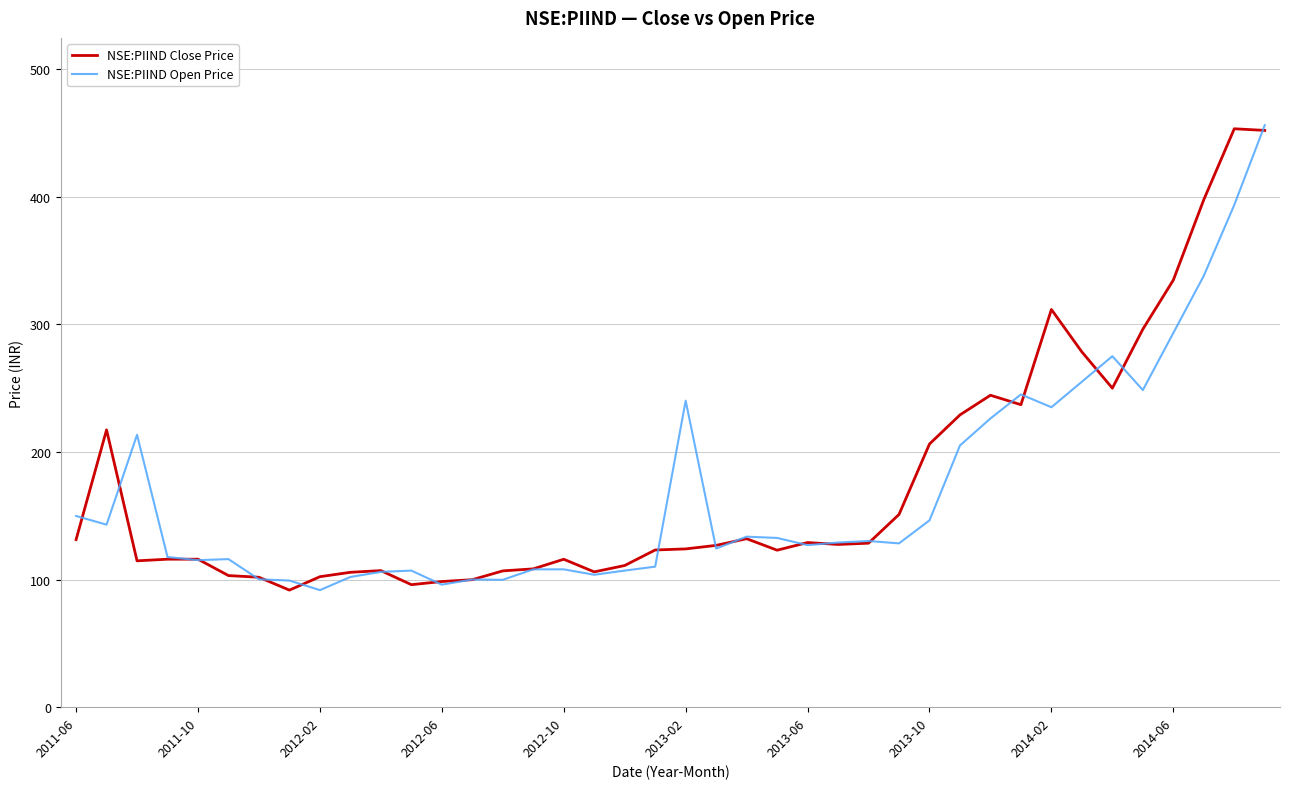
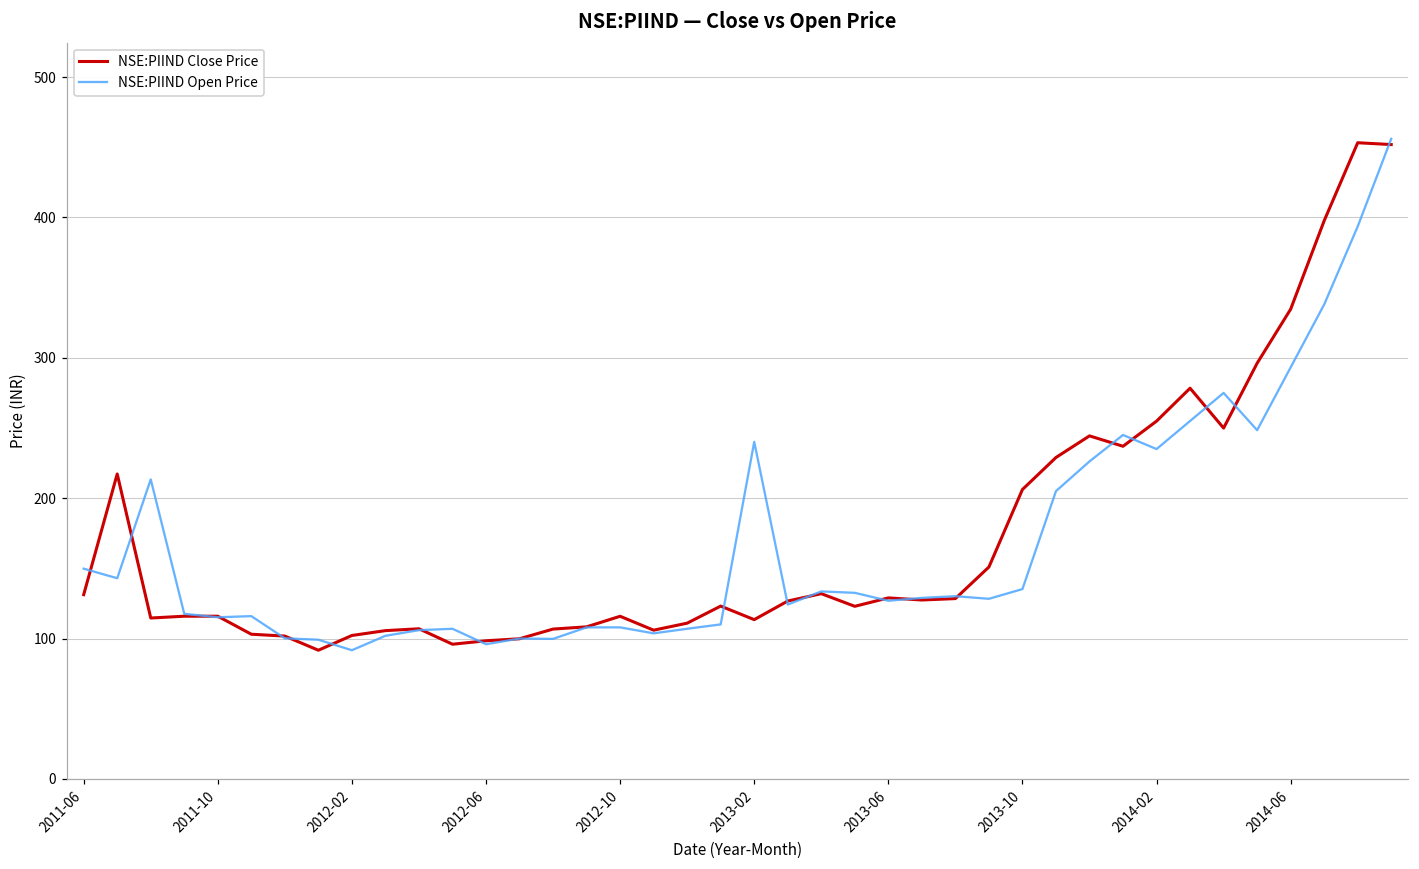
  {
    "NSE:PIIND Close Price": {
      "2011-06": 131,
      "2012-02": 102,
      "2012-06": 98,
      "2012-10": 116,
-     "2013-02": 124,
+     "2013-02": 114,
      "2013-06": 129,
      "2013-10": 206,
-     "2014-02": 312,
+     "2014-02": 255,
      "2014-06": 335
    },
    "NSE:PIIND Open Price": {
      "2011-06": 150,
      "2012-02": 92,
      "2012-06": 96,
      "2012-10": 108,
      "2013-02": 240,
      "2013-06": 127,
-     "2013-10": 146,
+     "2013-10": 135,
      "2014-02": 235,
      "2014-06": 293
    }
  }
